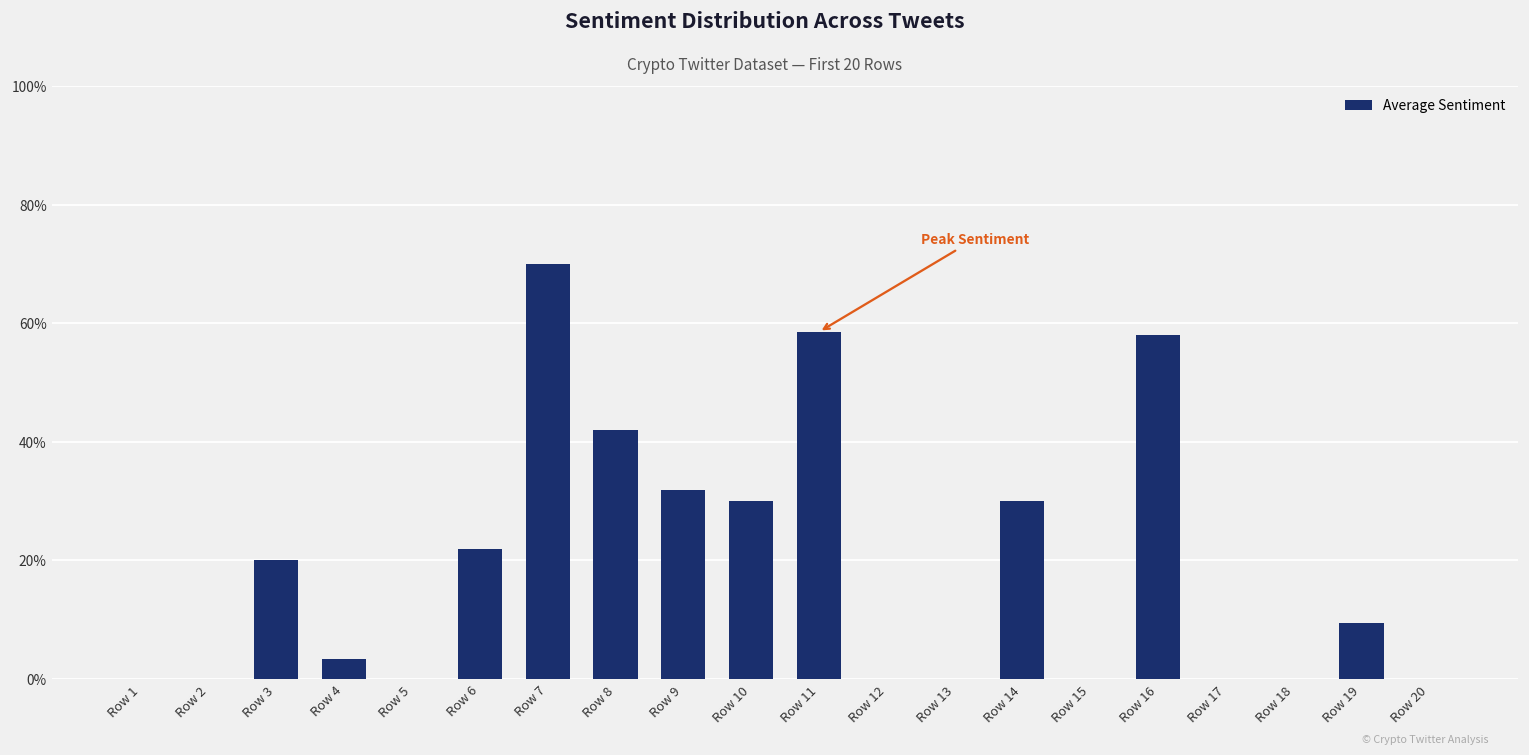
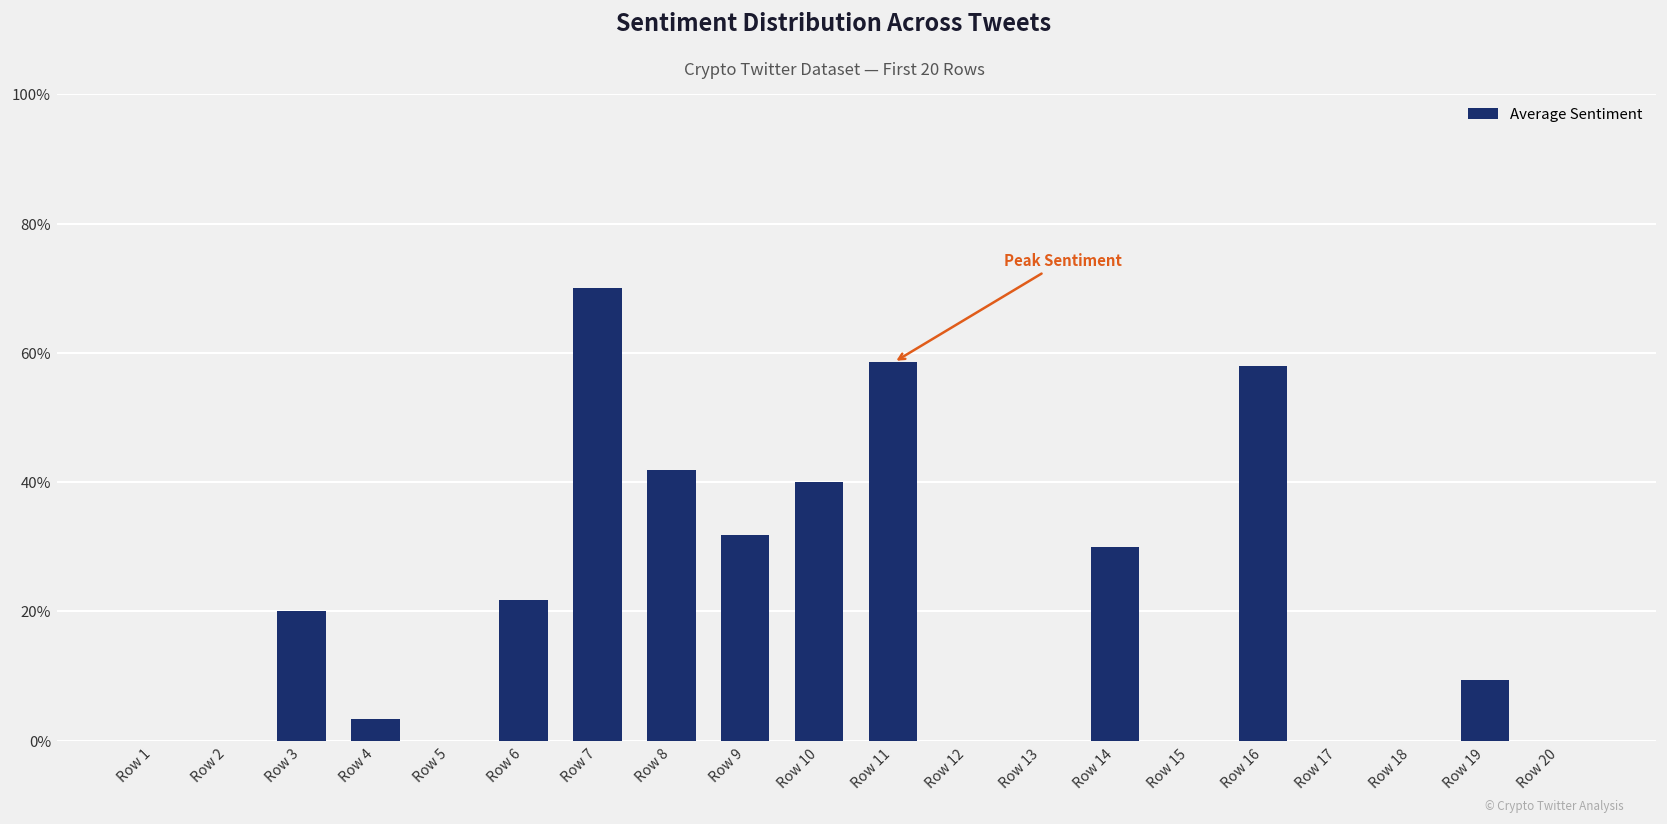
  {
    "Row 1": "0%",
    "Row 2": "0%",
    "Row 3": "20%",
    "Row 4": "3%",
    "Row 5": "0%",
    "Row 6": "22%",
    "Row 7": "70%",
    "Row 8": "42%",
    "Row 9": "32%",
-   "Row 10": "30%",
+   "Row 10": "40%",
    "Row 11": "59%",
    "Row 12": "0%",
    "Row 13": "0%",
    "Row 14": "30%",
    "Row 15": "0%",
    "Row 16": "58%",
    "Row 17": "0%",
    "Row 18": "0%",
    "Row 19": "9%",
    "Row 20": "0%"
  }
